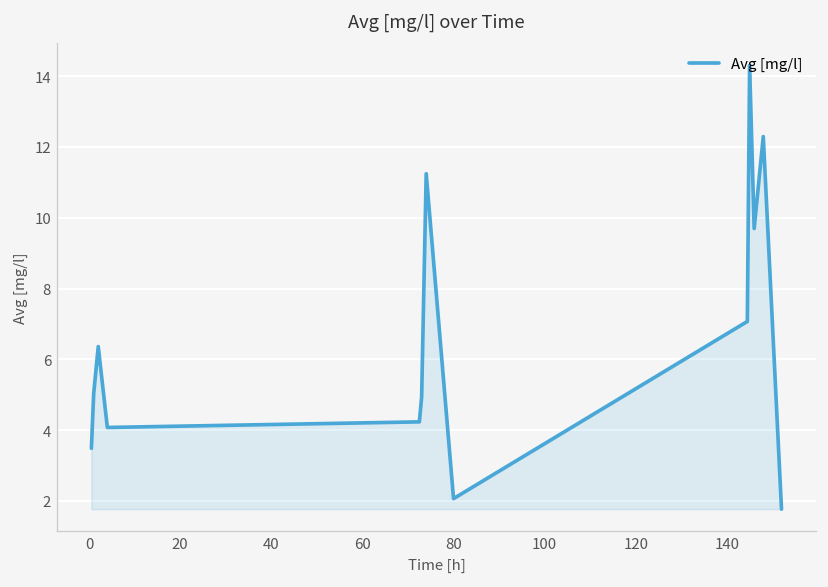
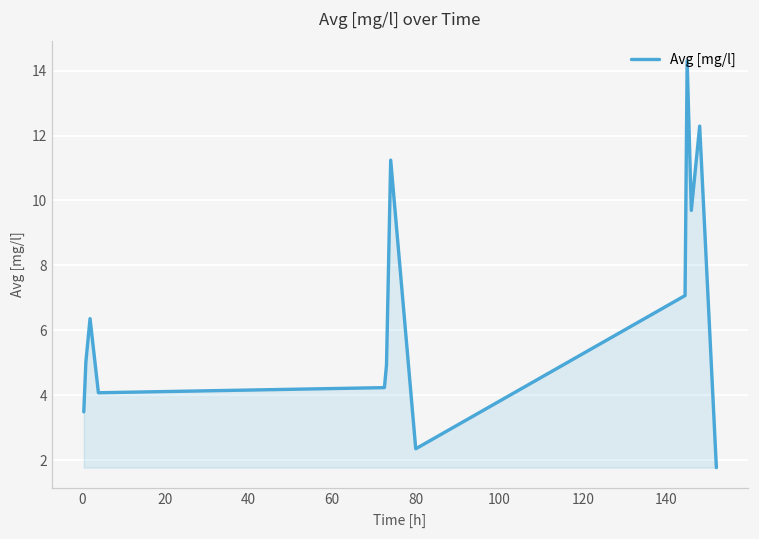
  {
-   "80": 2.1
+   "80": 2.3
  }
